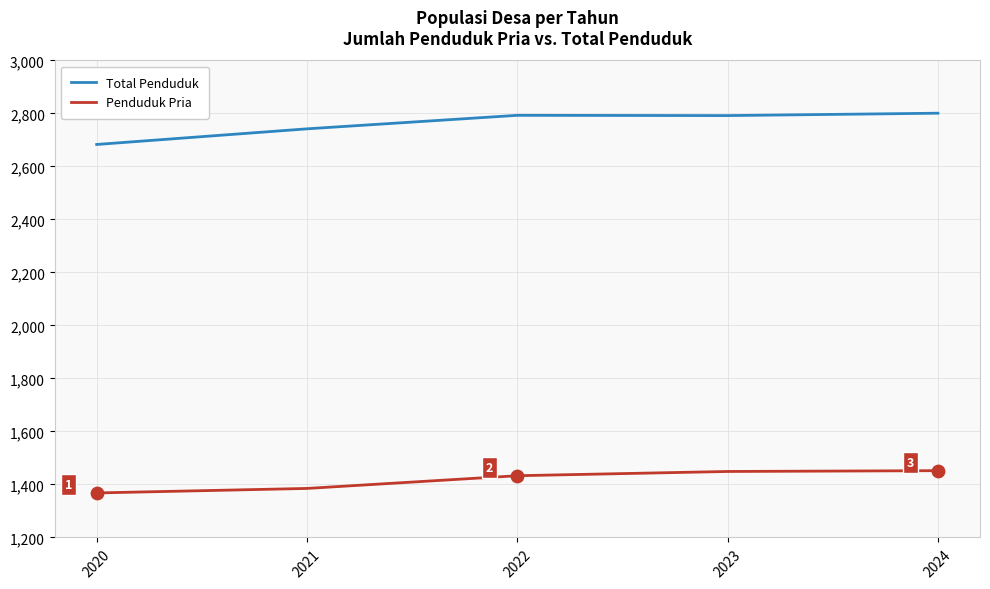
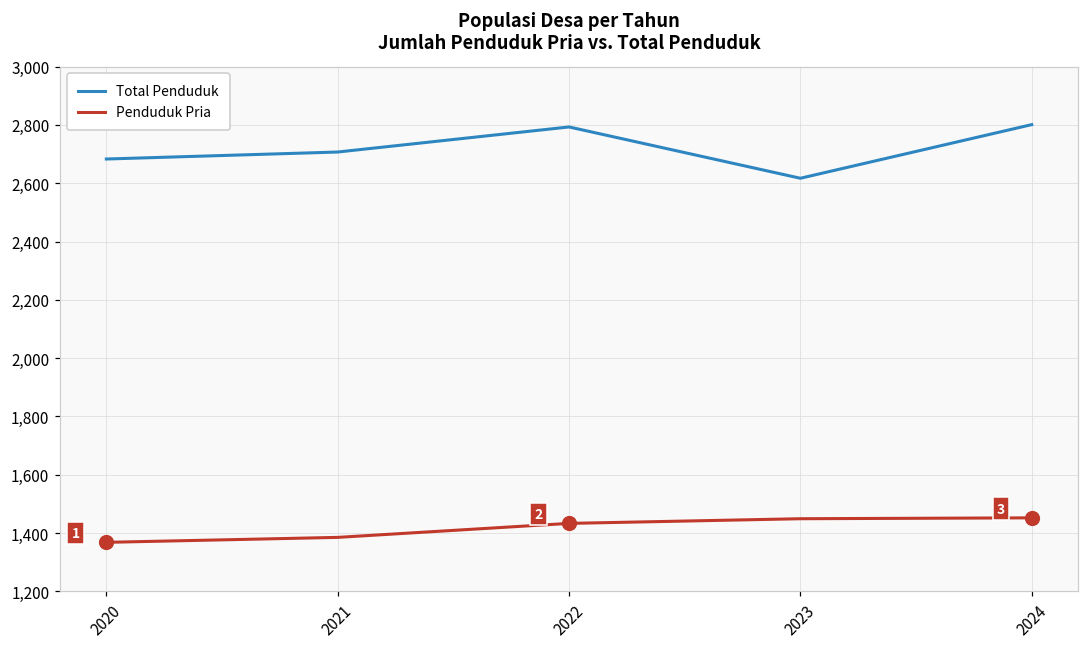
  {
    "Total Penduduk": {
      "2020": "2,680",
-     "2021": "2,740",
+     "2021": "2,710",
      "2022": "2,790",
-     "2023": "2,790",
+     "2023": "2,620",
      "2024": "2,800"
    }
  }
